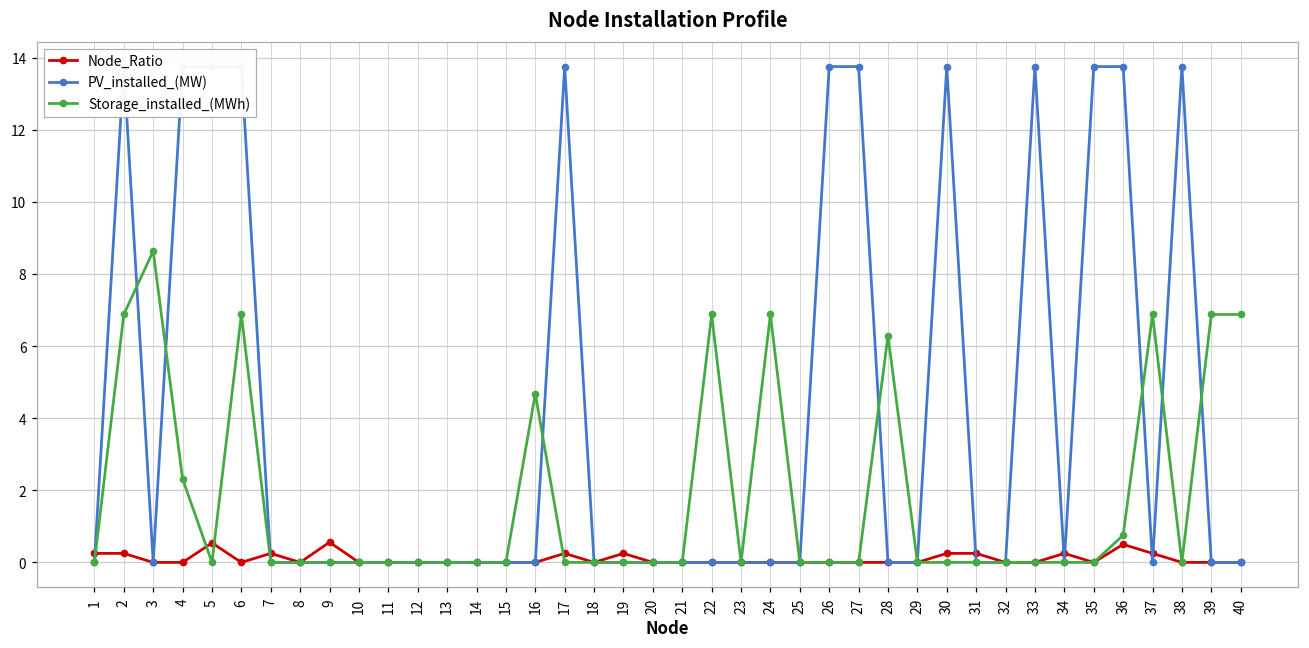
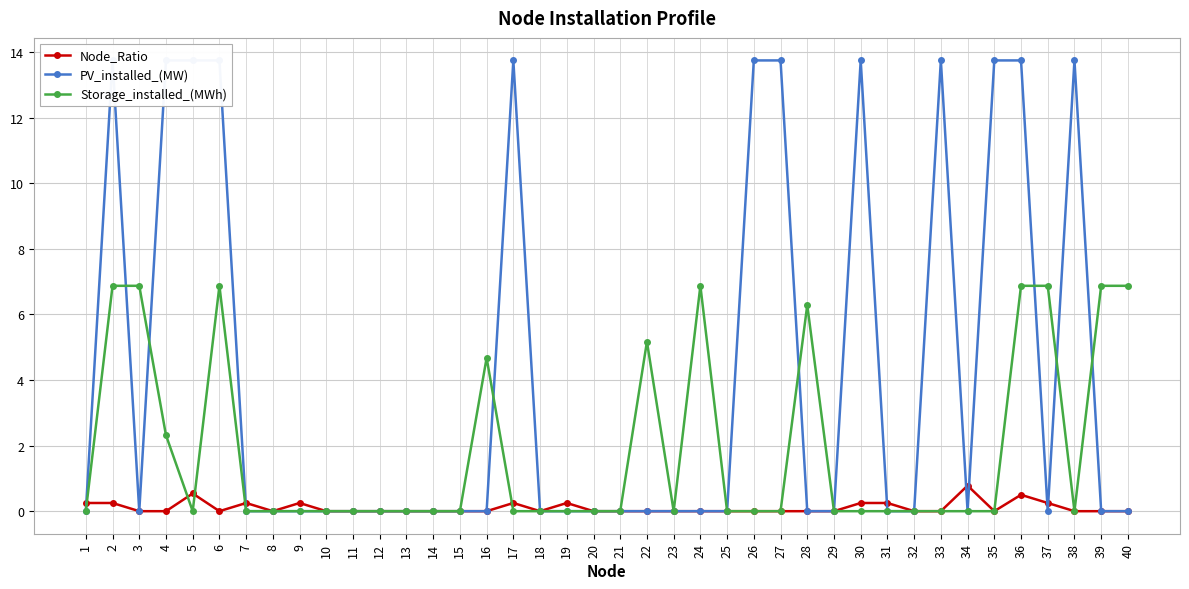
  {
    "Node_Ratio": {
      "1": 0.3,
      "2": 0.3,
      "4": 0.0,
      "5": 0.5,
      "6": 0.0,
      "7": 0.3,
-     "9": 0.6,
+     "9": 0.3,
      "17": 0.3,
      "19": 0.3,
      "30": 0.3,
      "31": 0.3,
-     "34": 0.3,
+     "34": 0.8,
      "36": 0.5,
      "37": 0.3
    },
    "PV_installed_(MW)": {
      "17": 13.8,
      "26": 13.8,
      "27": 13.8,
      "30": 13.8,
      "33": 13.8,
      "35": 13.8,
      "36": 13.8,
      "37": 0.0,
      "38": 13.8
    },
    "Storage_installed_(MWh)": {
      "2": 6.9,
-     "3": 8.6,
+     "3": 6.9,
      "4": 2.3,
      "5": 0.0,
      "6": 6.9,
      "16": 4.7,
      "17": 0.0,
-     "22": 6.9,
+     "22": 5.2,
      "24": 6.9,
      "28": 6.3,
      "30": 0.0,
-     "36": 0.8,
+     "36": 6.9,
      "37": 6.9,
      "39": 6.9,
      "40": 6.9
    }
  }
